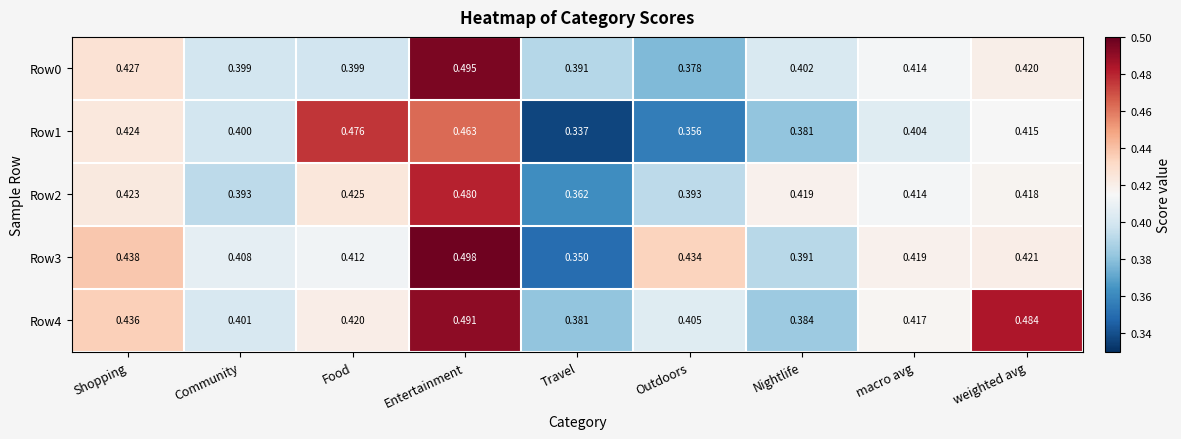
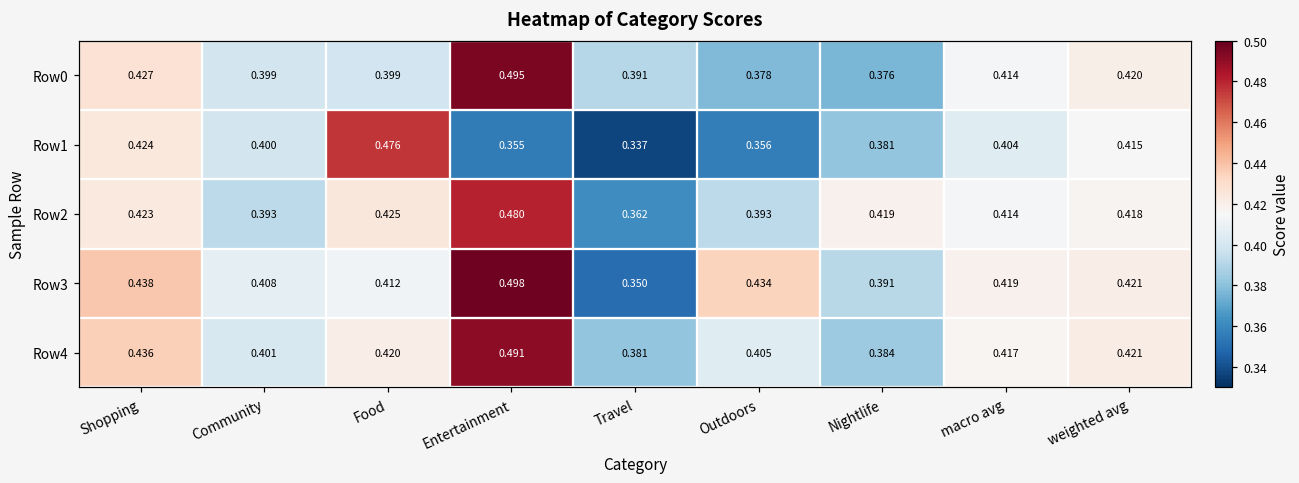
  {
    "Row0": {
      "Shopping": 0.427,
      "Community": 0.399,
      "Food": 0.399,
      "Entertainment": 0.495,
      "Travel": 0.391,
      "Outdoors": 0.378,
-     "Nightlife": 0.402,
+     "Nightlife": 0.376,
      "macro avg": 0.414,
      "weighted avg": 0.420
    },
    "Row1": {
      "Shopping": 0.424,
      "Community": 0.400,
      "Food": 0.476,
-     "Entertainment": 0.463,
+     "Entertainment": 0.355,
      "Travel": 0.337,
      "Outdoors": 0.356,
      "Nightlife": 0.381,
      "macro avg": 0.404,
      "weighted avg": 0.415
    },
    "Row2": {
      "Shopping": 0.423,
      "Community": 0.393,
      "Food": 0.425,
      "Entertainment": 0.480,
      "Travel": 0.362,
      "Outdoors": 0.393,
      "Nightlife": 0.419,
      "macro avg": 0.414,
      "weighted avg": 0.418
    },
    "Row3": {
      "Shopping": 0.438,
      "Community": 0.408,
      "Food": 0.412,
      "Entertainment": 0.498,
      "Travel": 0.350,
      "Outdoors": 0.434,
      "Nightlife": 0.391,
      "macro avg": 0.419,
      "weighted avg": 0.421
    },
    "Row4": {
      "Shopping": 0.436,
      "Community": 0.401,
      "Food": 0.420,
      "Entertainment": 0.491,
      "Travel": 0.381,
      "Outdoors": 0.405,
      "Nightlife": 0.384,
      "macro avg": 0.417,
-     "weighted avg": 0.484
+     "weighted avg": 0.421
    }
  }
